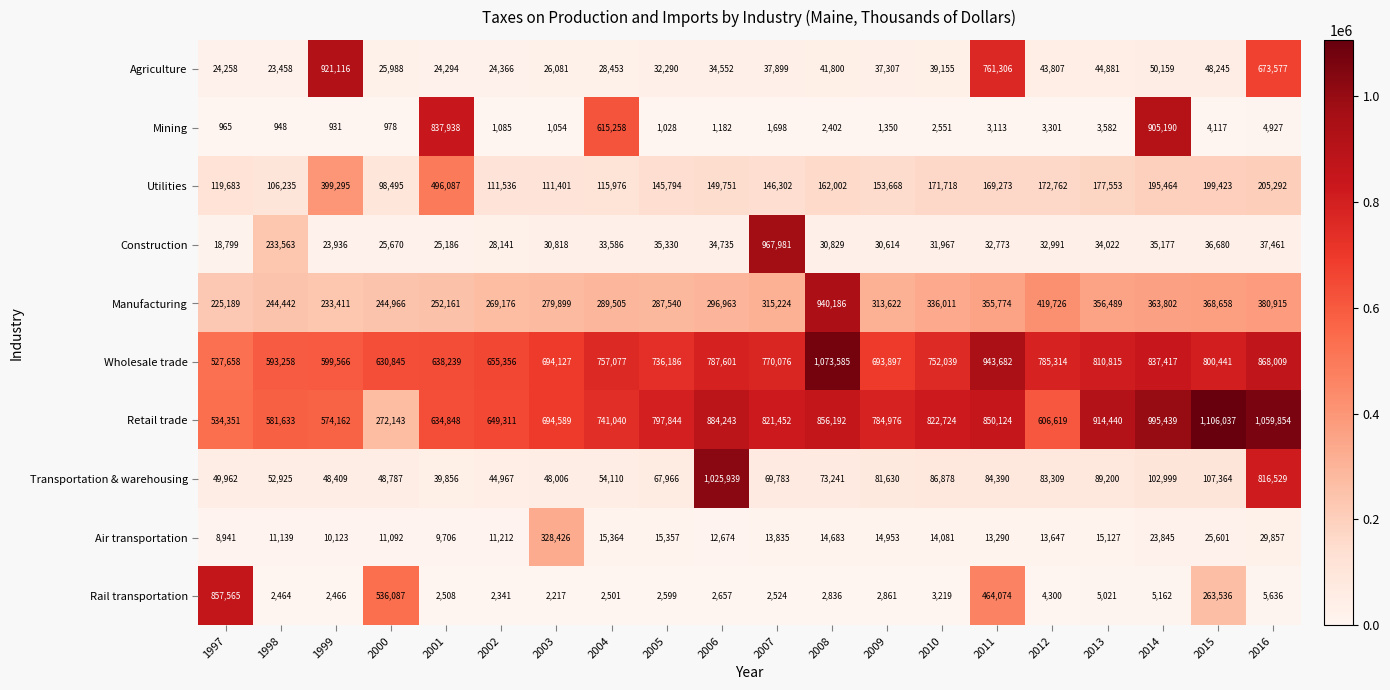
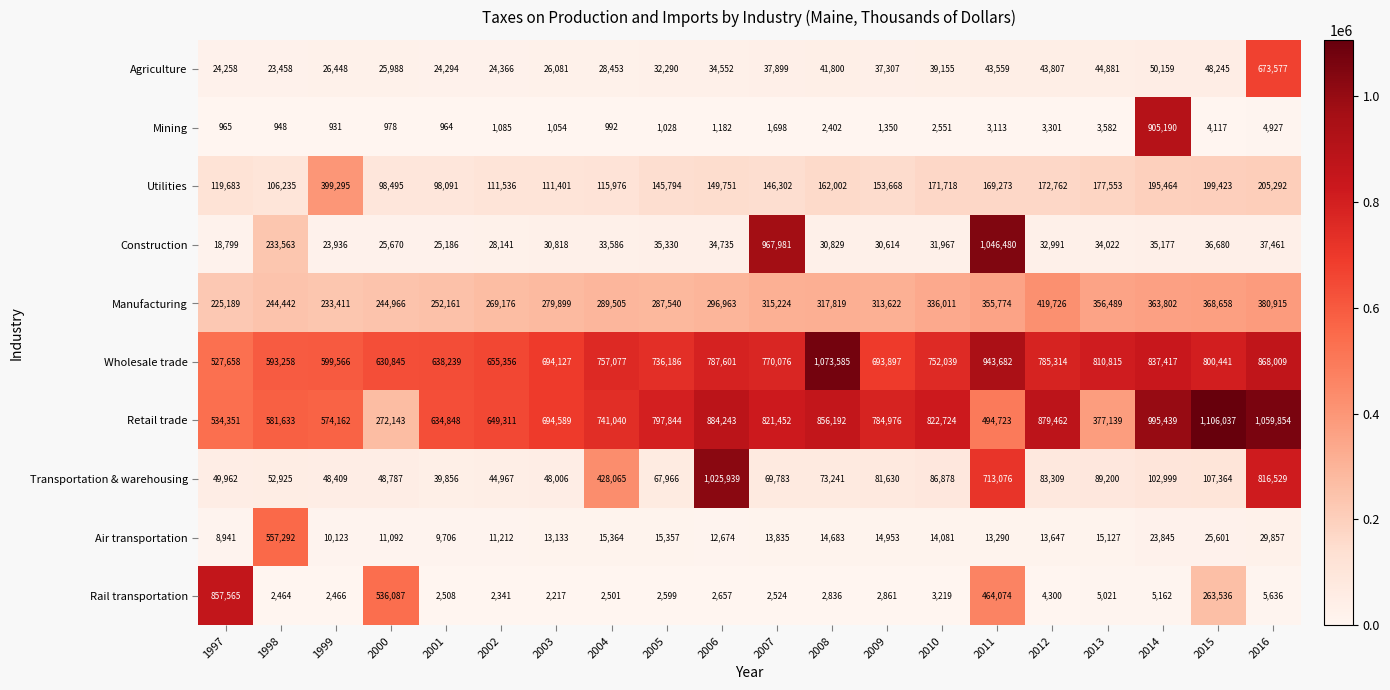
  {
    "Agriculture": {
      "1997": "24,258",
      "1998": "23,458",
-     "1999": "921,116",
+     "1999": "26,448",
      "2000": "25,988",
      "2001": "24,294",
      "2002": "24,366",
      "2003": "26,081",
      "2004": "28,453",
      "2005": "32,290",
      "2006": "34,552",
      "2007": "37,899",
      "2008": "41,800",
      "2009": "37,307",
      "2010": "39,155",
-     "2011": "761,306",
+     "2011": "43,559",
      "2012": "43,807",
      "2013": "44,881",
      "2014": "50,159",
      "2015": "48,245",
      "2016": "673,577"
    },
    "Mining": {
      "1997": "965",
      "1998": "948",
      "1999": "931",
      "2000": "978",
-     "2001": "837,938",
+     "2001": "964",
      "2002": "1,085",
      "2003": "1,054",
-     "2004": "615,258",
+     "2004": "992",
      "2005": "1,028",
      "2006": "1,182",
      "2007": "1,698",
      "2008": "2,402",
      "2009": "1,350",
      "2010": "2,551",
      "2011": "3,113",
      "2012": "3,301",
      "2013": "3,582",
      "2014": "905,190",
      "2015": "4,117",
      "2016": "4,927"
    },
    "Utilities": {
      "1997": "119,683",
      "1998": "106,235",
      "1999": "399,295",
      "2000": "98,495",
-     "2001": "496,087",
+     "2001": "98,091",
      "2002": "111,536",
      "2003": "111,401",
      "2004": "115,976",
      "2005": "145,794",
      "2006": "149,751",
      "2007": "146,302",
      "2008": "162,002",
      "2009": "153,668",
      "2010": "171,718",
      "2011": "169,273",
      "2012": "172,762",
      "2013": "177,553",
      "2014": "195,464",
      "2015": "199,423",
      "2016": "205,292"
    },
    "Construction": {
      "1997": "18,799",
      "1998": "233,563",
      "1999": "23,936",
      "2000": "25,670",
      "2001": "25,186",
      "2002": "28,141",
      "2003": "30,818",
      "2004": "33,586",
      "2005": "35,330",
      "2006": "34,735",
      "2007": "967,981",
      "2008": "30,829",
      "2009": "30,614",
      "2010": "31,967",
-     "2011": "32,773",
+     "2011": "1,046,480",
      "2012": "32,991",
      "2013": "34,022",
      "2014": "35,177",
      "2015": "36,680",
      "2016": "37,461"
    },
    "Manufacturing": {
      "1997": "225,189",
      "1998": "244,442",
      "1999": "233,411",
      "2000": "244,966",
      "2001": "252,161",
      "2002": "269,176",
      "2003": "279,899",
      "2004": "289,505",
      "2005": "287,540",
      "2006": "296,963",
      "2007": "315,224",
-     "2008": "940,186",
+     "2008": "317,819",
      "2009": "313,622",
      "2010": "336,011",
      "2011": "355,774",
      "2012": "419,726",
      "2013": "356,489",
      "2014": "363,802",
      "2015": "368,658",
      "2016": "380,915"
    },
    "Wholesale trade": {
      "1997": "527,658",
      "1998": "593,258",
      "1999": "599,566",
      "2000": "630,845",
      "2001": "638,239",
      "2002": "655,356",
      "2003": "694,127",
      "2004": "757,077",
      "2005": "736,186",
      "2006": "787,601",
      "2007": "770,076",
      "2008": "1,073,585",
      "2009": "693,897",
      "2010": "752,039",
      "2011": "943,682",
      "2012": "785,314",
      "2013": "810,815",
      "2014": "837,417",
      "2015": "800,441",
      "2016": "868,009"
    },
    "Retail trade": {
      "1997": "534,351",
      "1998": "581,633",
      "1999": "574,162",
      "2000": "272,143",
      "2001": "634,848",
      "2002": "649,311",
      "2003": "694,589",
      "2004": "741,040",
      "2005": "797,844",
      "2006": "884,243",
      "2007": "821,452",
      "2008": "856,192",
      "2009": "784,976",
      "2010": "822,724",
-     "2011": "850,124",
-     "2012": "606,619",
-     "2013": "914,440",
+     "2011": "494,723",
+     "2012": "879,462",
+     "2013": "377,139",
      "2014": "995,439",
      "2015": "1,106,037",
      "2016": "1,059,854"
    },
    "Transportation & warehousing": {
      "1997": "49,962",
      "1998": "52,925",
      "1999": "48,409",
      "2000": "48,787",
      "2001": "39,856",
      "2002": "44,967",
      "2003": "48,006",
-     "2004": "54,110",
+     "2004": "428,065",
      "2005": "67,966",
      "2006": "1,025,939",
      "2007": "69,783",
      "2008": "73,241",
      "2009": "81,630",
      "2010": "86,878",
-     "2011": "84,390",
+     "2011": "713,076",
      "2012": "83,309",
      "2013": "89,200",
      "2014": "102,999",
      "2015": "107,364",
      "2016": "816,529"
    },
    "Air transportation": {
      "1997": "8,941",
-     "1998": "11,139",
+     "1998": "557,292",
      "1999": "10,123",
      "2000": "11,092",
      "2001": "9,706",
      "2002": "11,212",
-     "2003": "328,426",
+     "2003": "13,133",
      "2004": "15,364",
      "2005": "15,357",
      "2006": "12,674",
      "2007": "13,835",
      "2008": "14,683",
      "2009": "14,953",
      "2010": "14,081",
      "2011": "13,290",
      "2012": "13,647",
      "2013": "15,127",
      "2014": "23,845",
      "2015": "25,601",
      "2016": "29,857"
    },
    "Rail transportation": {
      "1997": "857,565",
      "1998": "2,464",
      "1999": "2,466",
      "2000": "536,087",
      "2001": "2,508",
      "2002": "2,341",
      "2003": "2,217",
      "2004": "2,501",
      "2005": "2,599",
      "2006": "2,657",
      "2007": "2,524",
      "2008": "2,836",
      "2009": "2,861",
      "2010": "3,219",
      "2011": "464,074",
      "2012": "4,300",
      "2013": "5,021",
      "2014": "5,162",
      "2015": "263,536",
      "2016": "5,636"
    }
  }
